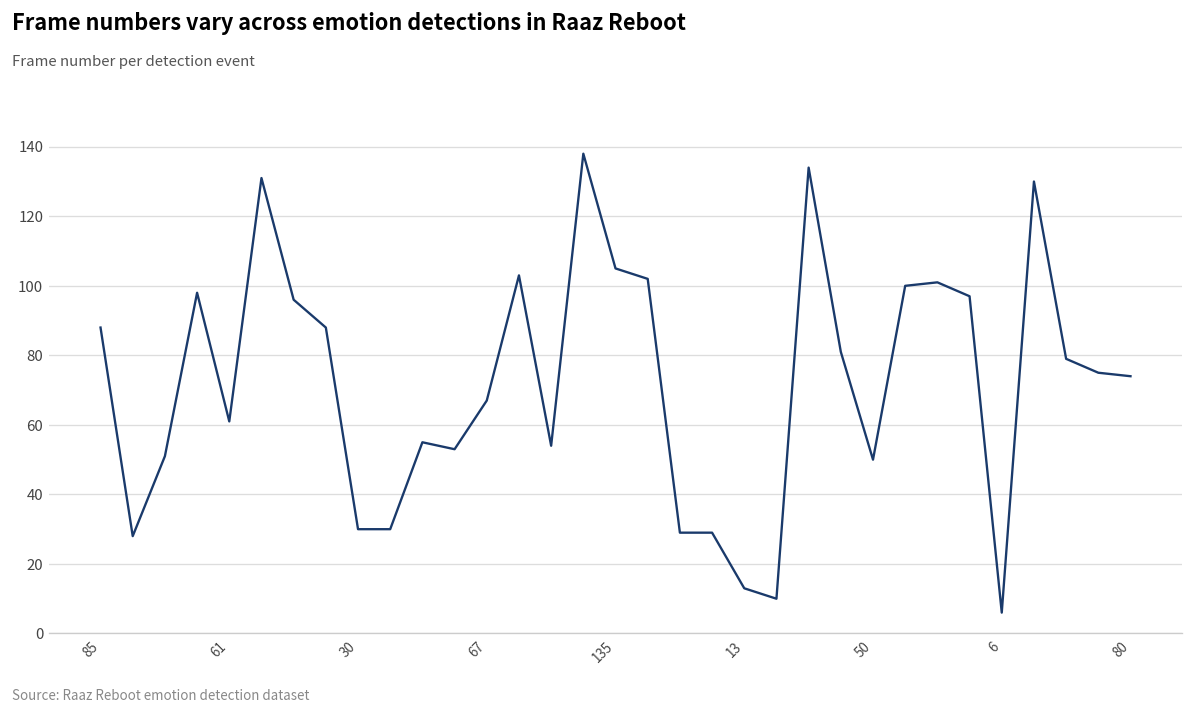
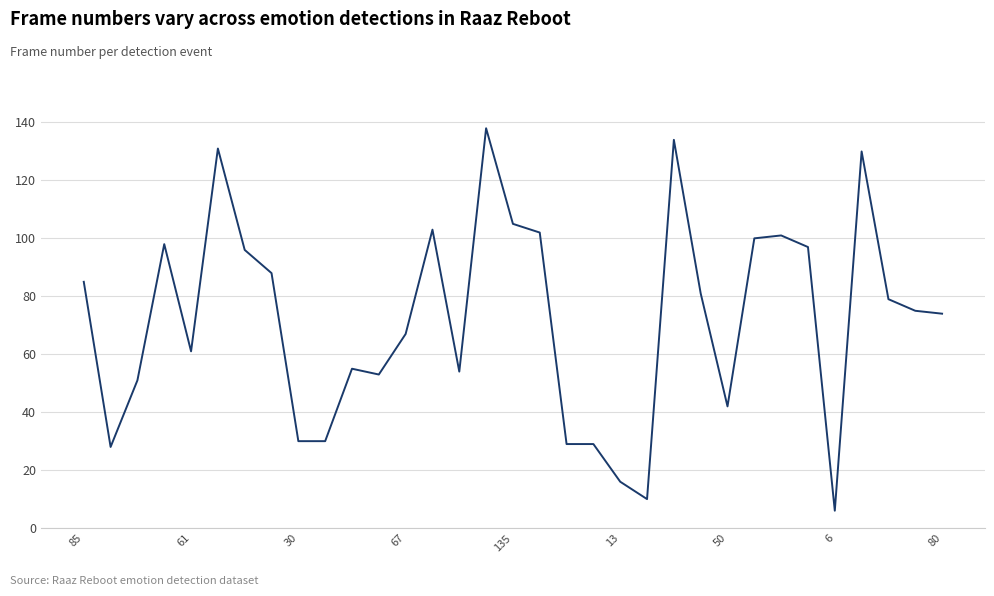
  {
-   "85": 88,
+   "85": 85,
    "61": 61,
    "67": 67,
    "135": 105,
-   "13": 13,
-   "50": 50,
+   "13": 16,
+   "50": 42,
    "6": 6,
    "80": 74
  }
